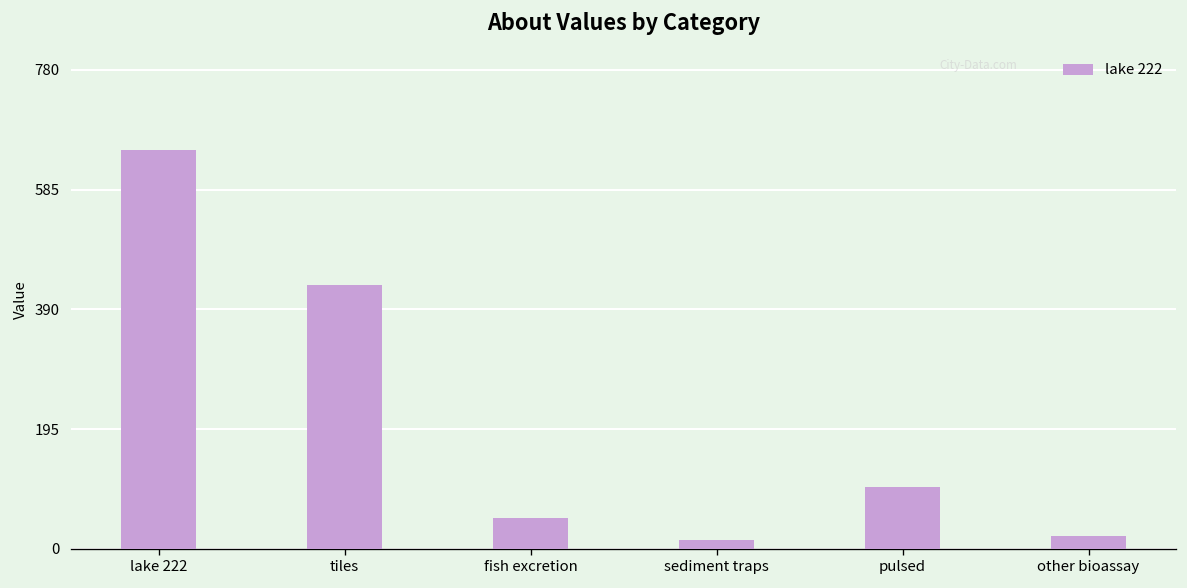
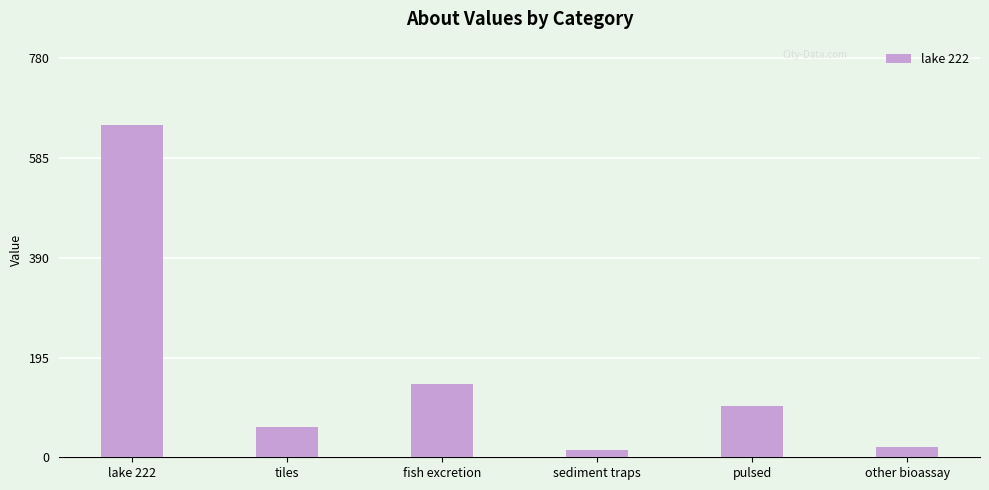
  {
    "lake 222": 650,
-   "tiles": 430,
-   "fish excretion": 50,
+   "tiles": 60,
+   "fish excretion": 140,
    "sediment traps": 10,
    "pulsed": 100,
    "other bioassay": 20
  }
